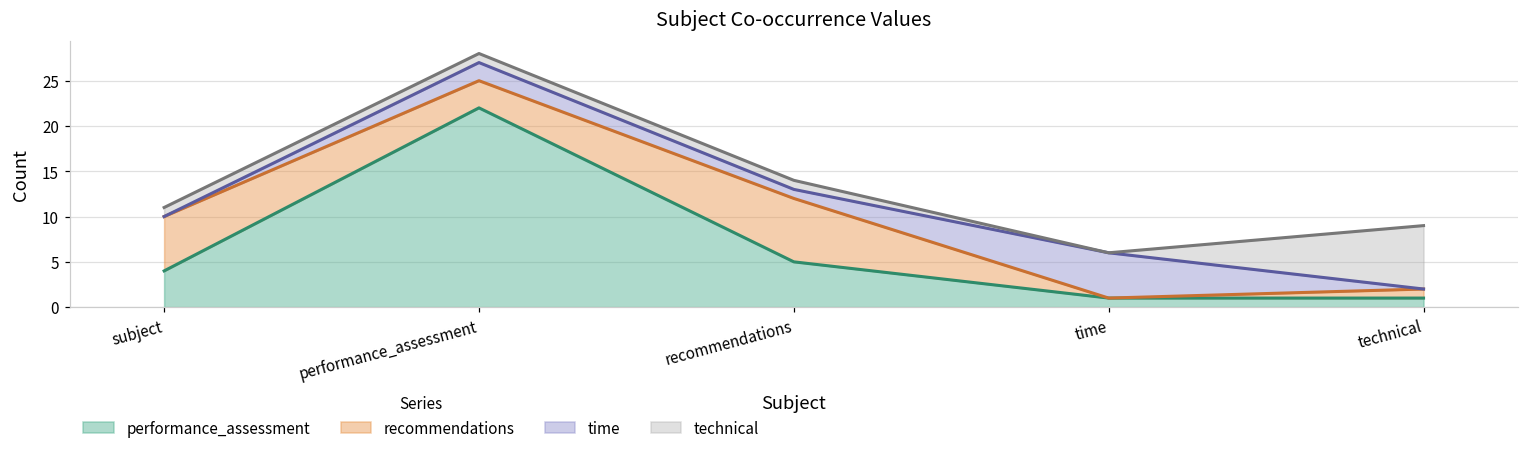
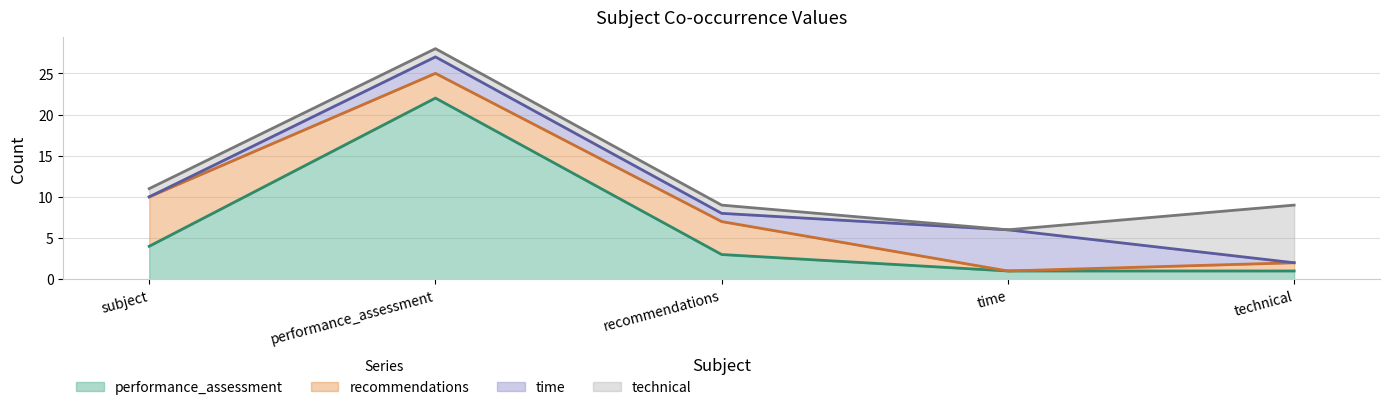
  {
    "performance_assessment": {
      "subject": 4,
      "performance_assessment": 22,
-     "recommendations": 5,
+     "recommendations": 3,
      "technical": 1
    },
    "recommendations": {
      "performance_assessment": 3,
-     "recommendations": 7
+     "recommendations": 4
    }
  }
